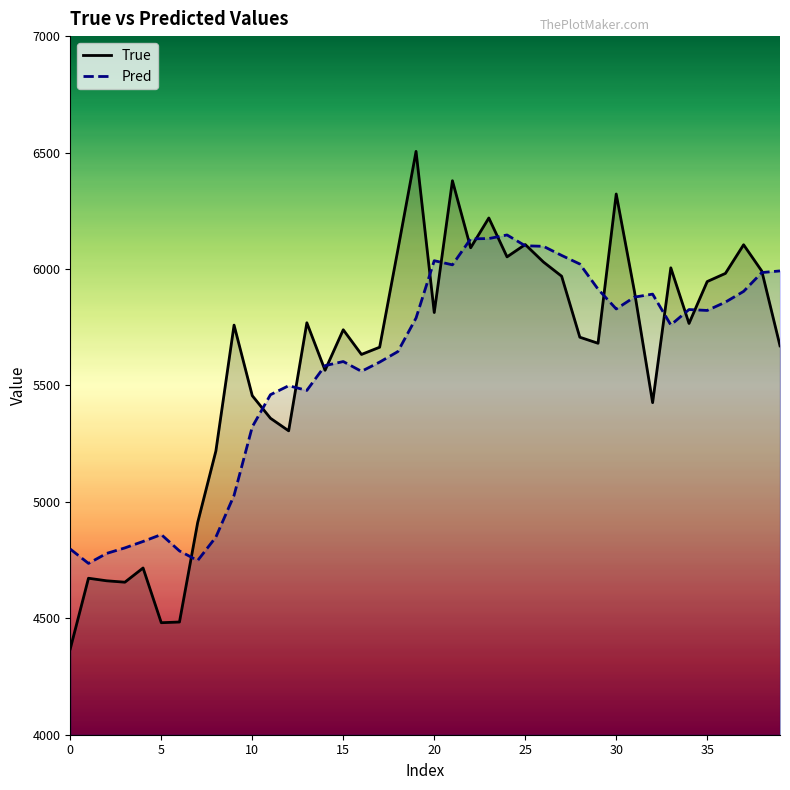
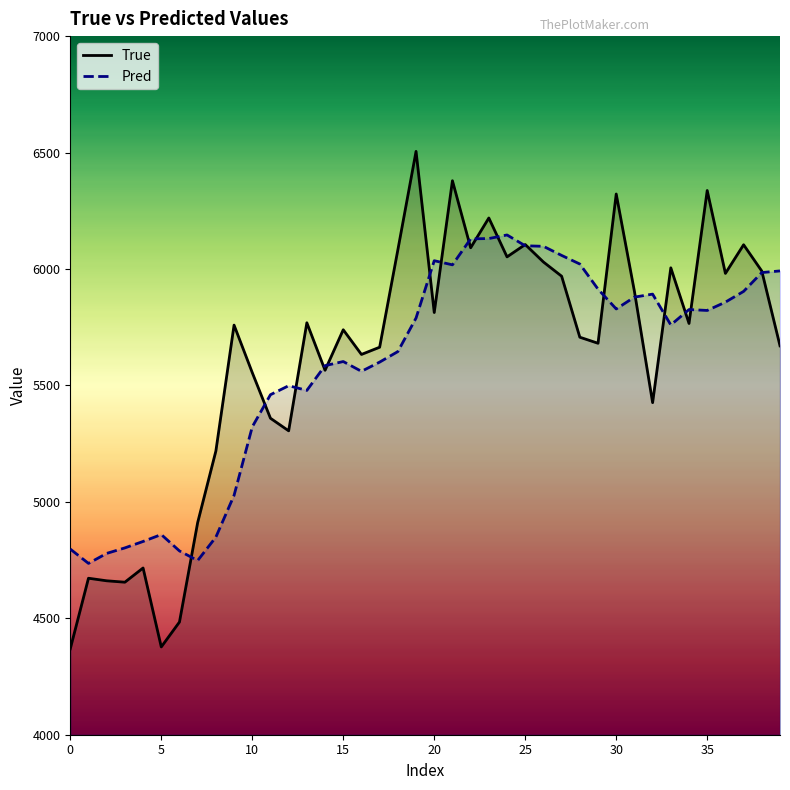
  {
    "True": {
      "0": 4370,
-     "5": 4480,
-     "10": 5460,
+     "5": 4380,
+     "10": 5560,
      "15": 5740,
      "20": 5810,
      "30": 6320,
-     "35": 5950
+     "35": 6340
    }
  }
